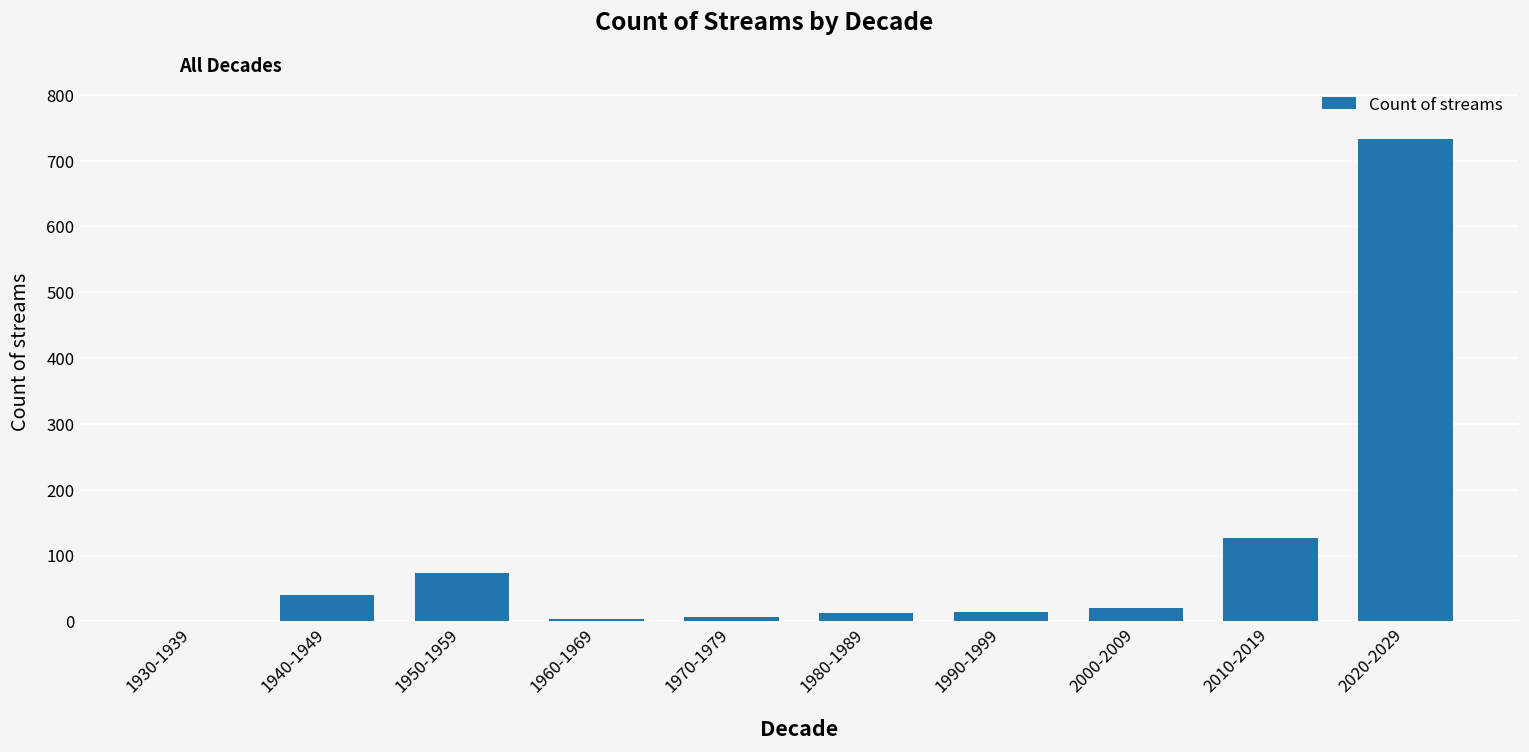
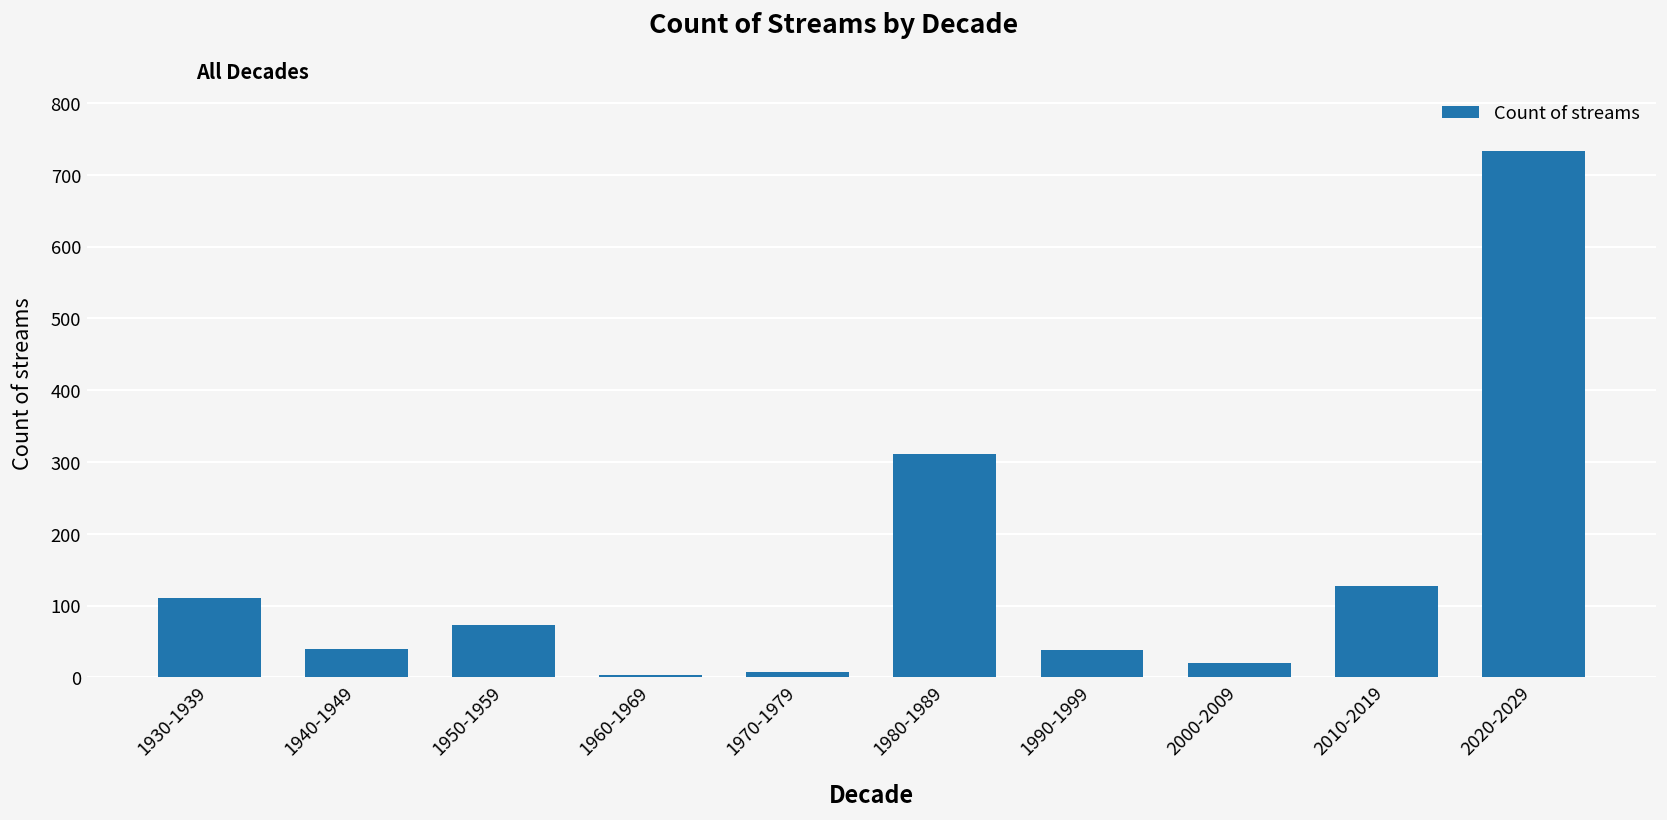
  {
-   "1930-1939": 0,
+   "1930-1939": 110,
    "1940-1949": 40,
    "1950-1959": 70,
    "1970-1979": 10,
-   "1980-1989": 10,
-   "1990-1999": 10,
+   "1980-1989": 310,
+   "1990-1999": 40,
    "2000-2009": 20,
    "2010-2019": 130,
    "2020-2029": 730
  }
